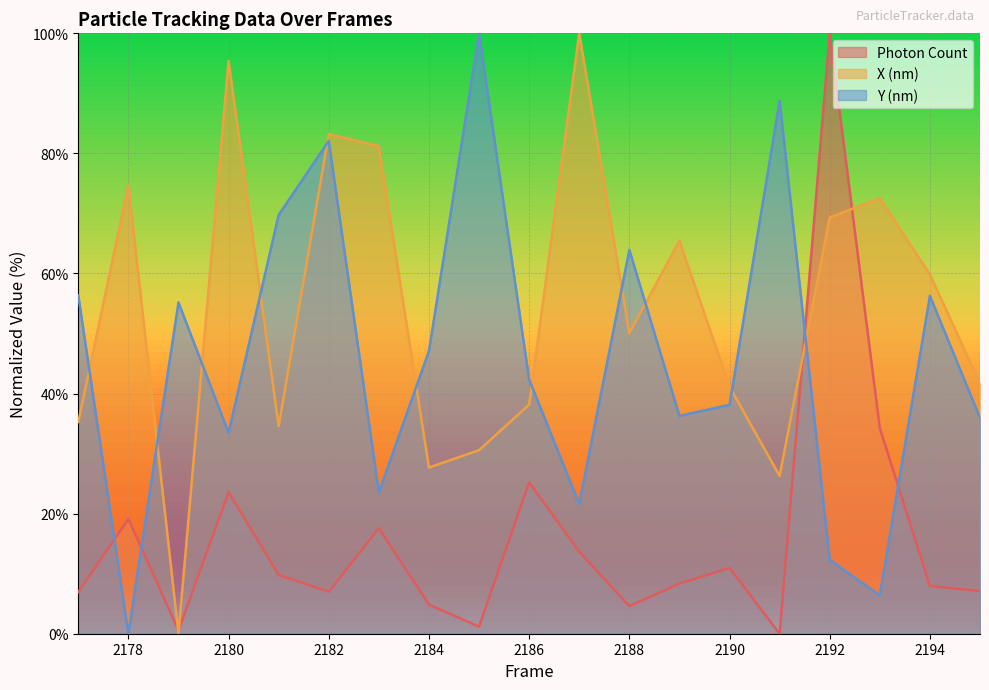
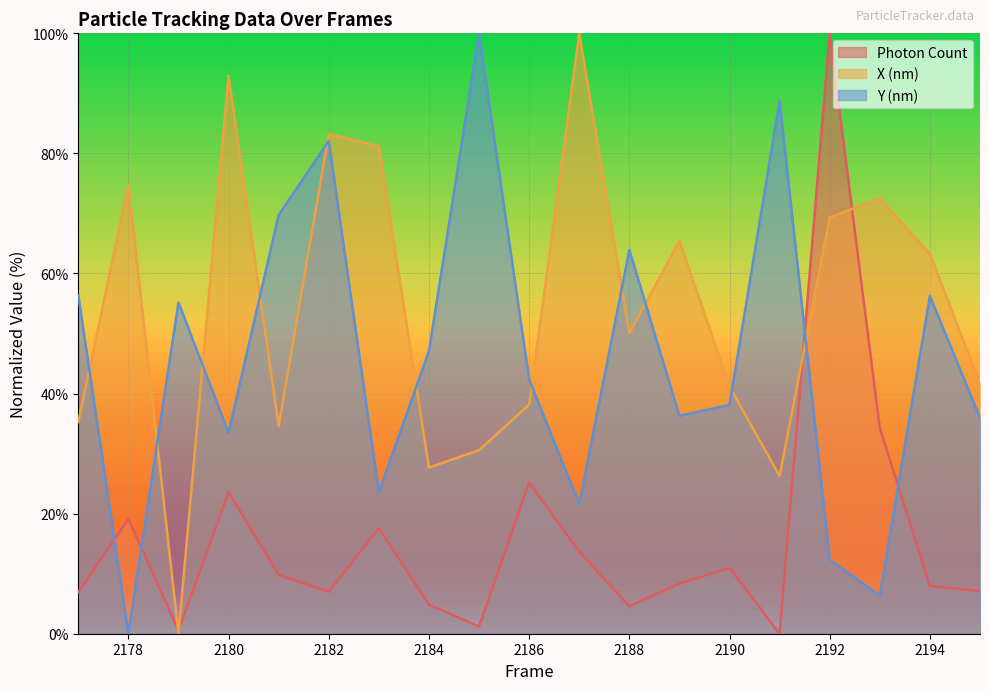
  {
    "Photon Count": {
      "2178": "19%",
      "2180": "24%",
      "2182": "7%",
      "2184": "5%",
      "2186": "25%",
      "2188": "5%",
      "2190": "11%",
      "2192": "100%",
      "2194": "8%"
    },
    "X (nm)": {
      "2178": "75%",
-     "2180": "95%",
+     "2180": "93%",
      "2182": "83%",
      "2184": "28%",
      "2186": "38%",
      "2188": "50%",
      "2190": "41%",
      "2192": "69%",
-     "2194": "60%"
+     "2194": "63%"
    },
    "Y (nm)": {
      "2178": "0%",
      "2180": "33%",
      "2182": "82%",
      "2184": "47%",
      "2186": "42%",
      "2188": "64%",
      "2190": "38%",
      "2192": "12%",
      "2194": "56%"
    }
  }
